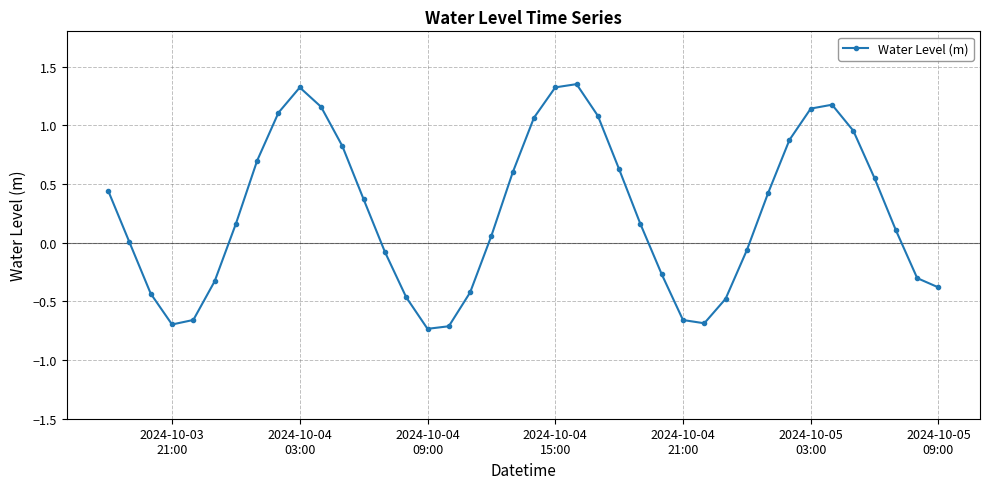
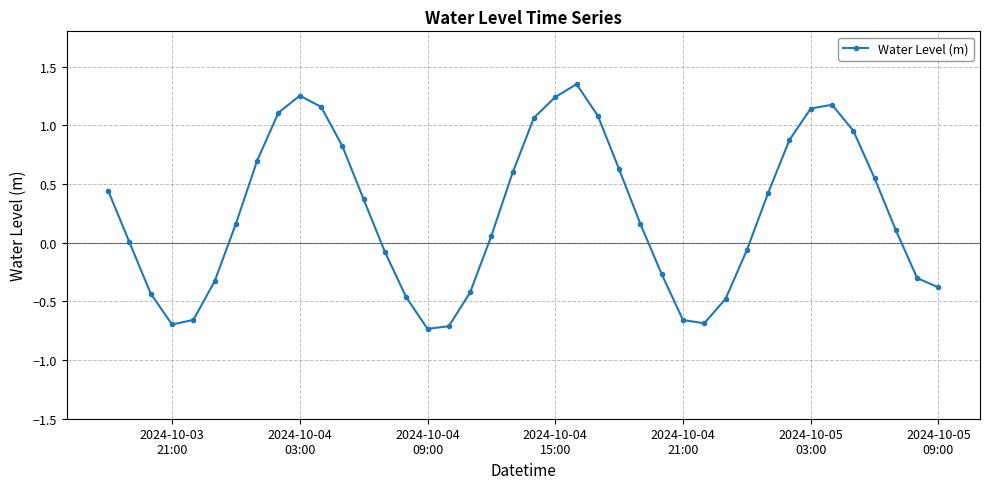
  {
    "2024-10-03 21:00": -0.70,
-   "2024-10-04 03:00": 1.32,
+   "2024-10-04 03:00": 1.25,
    "2024-10-04 09:00": -0.73,
-   "2024-10-04 15:00": 1.32,
+   "2024-10-04 15:00": 1.24,
    "2024-10-04 21:00": -0.66,
    "2024-10-05 03:00": 1.14,
    "2024-10-05 09:00": -0.38
  }
